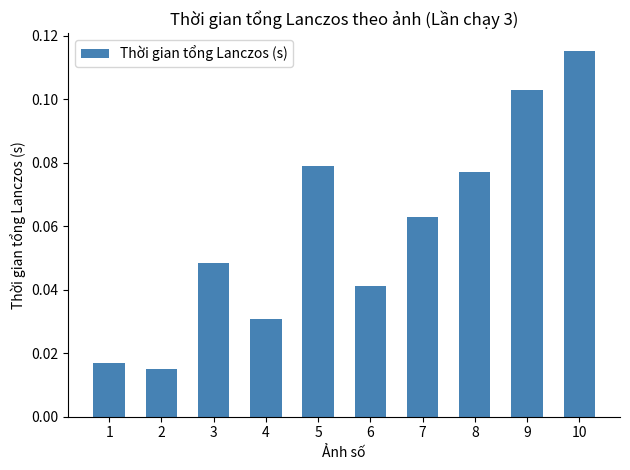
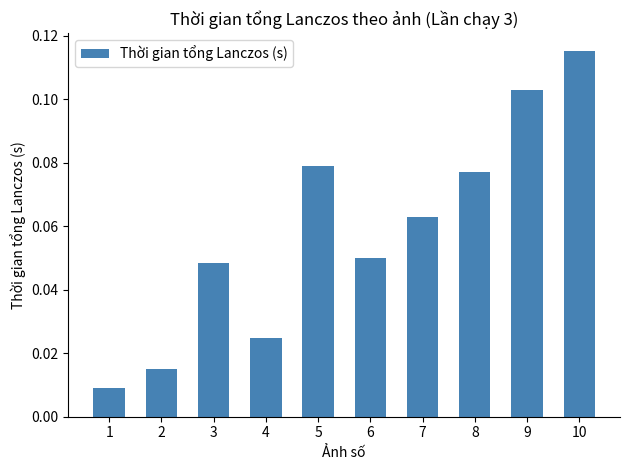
  {
-   "1": 0.017,
+   "1": 0.009,
    "2": 0.015,
    "3": 0.048,
-   "4": 0.031,
+   "4": 0.025,
    "5": 0.079,
-   "6": 0.041,
+   "6": 0.050,
    "7": 0.063,
    "8": 0.077,
    "9": 0.103,
    "10": 0.115
  }
